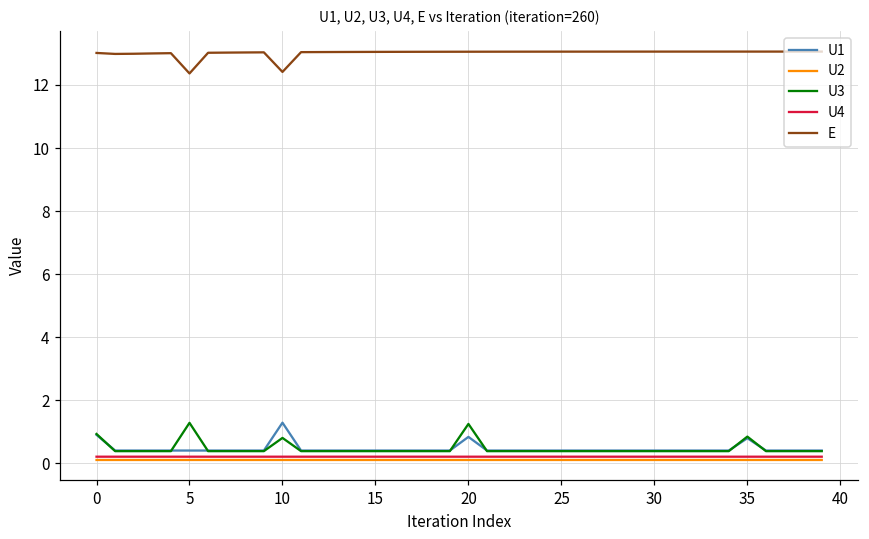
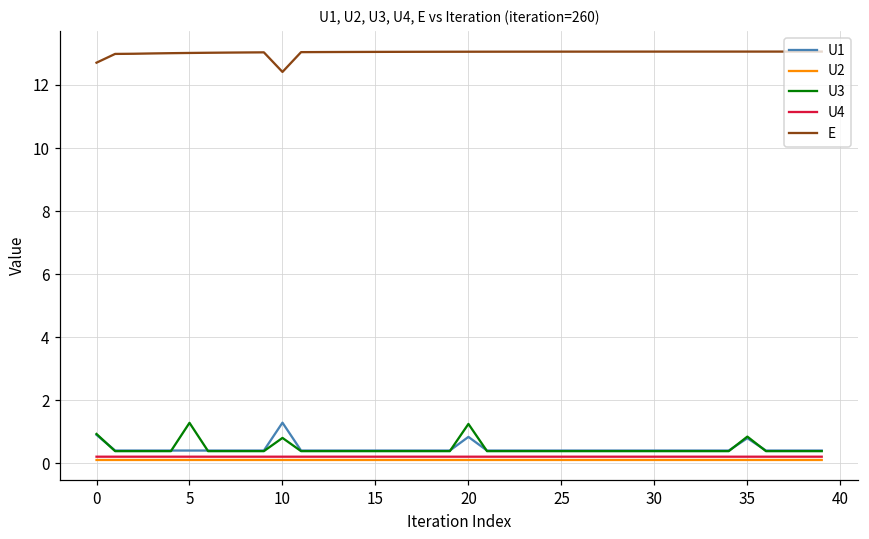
  {
    "U1": {
      "5": 0.4,
      "10": 1.3,
      "20": 0.8
    },
    "U2": {
      "0": 0.1,
      "5": 0.1,
      "10": 0.1,
      "15": 0.1,
      "20": 0.1,
      "25": 0.1,
      "30": 0.1,
      "35": 0.1
    },
    "U3": {
      "5": 1.3,
      "10": 0.8,
      "20": 1.3
    },
    "U4": {
      "0": 0.2,
      "5": 0.2,
      "10": 0.2,
      "15": 0.2,
      "20": 0.2,
      "25": 0.2,
      "30": 0.2,
      "35": 0.2
    },
    "E": {
-     "0": 13.0,
-     "5": 12.4,
+     "0": 12.7,
+     "5": 13.0,
      "10": 12.4,
      "15": 13.0,
      "20": 13.1,
      "25": 13.1,
      "30": 13.1,
      "35": 13.1
    }
  }
